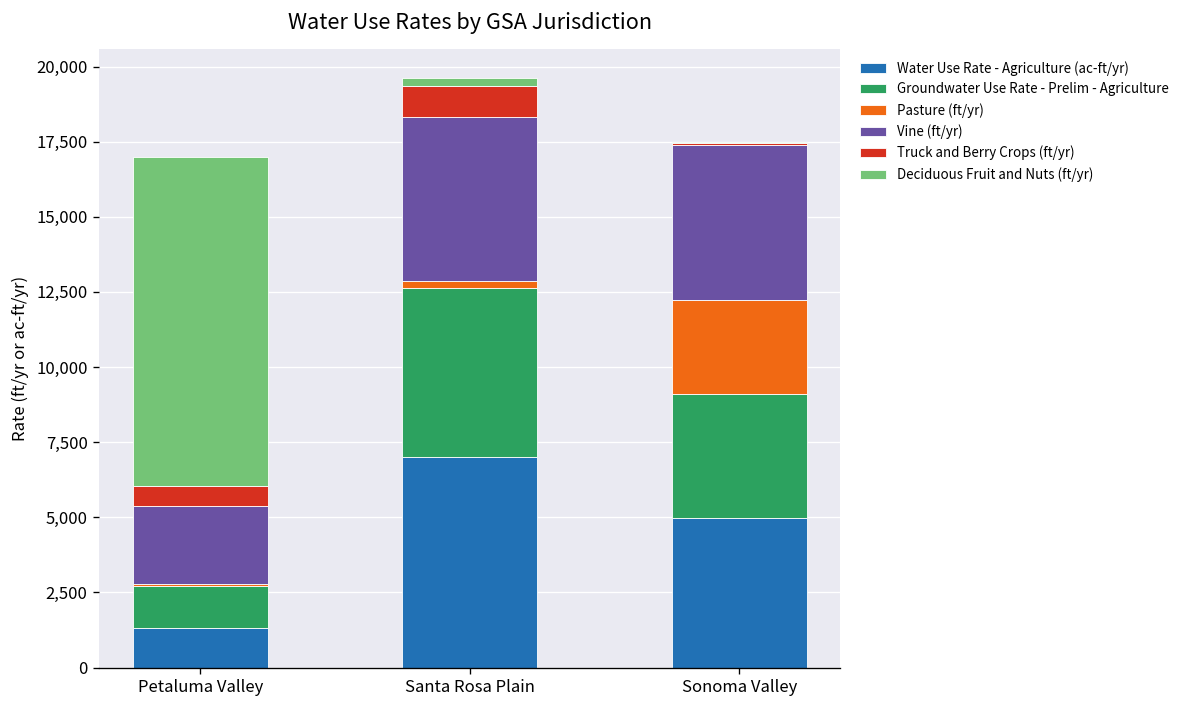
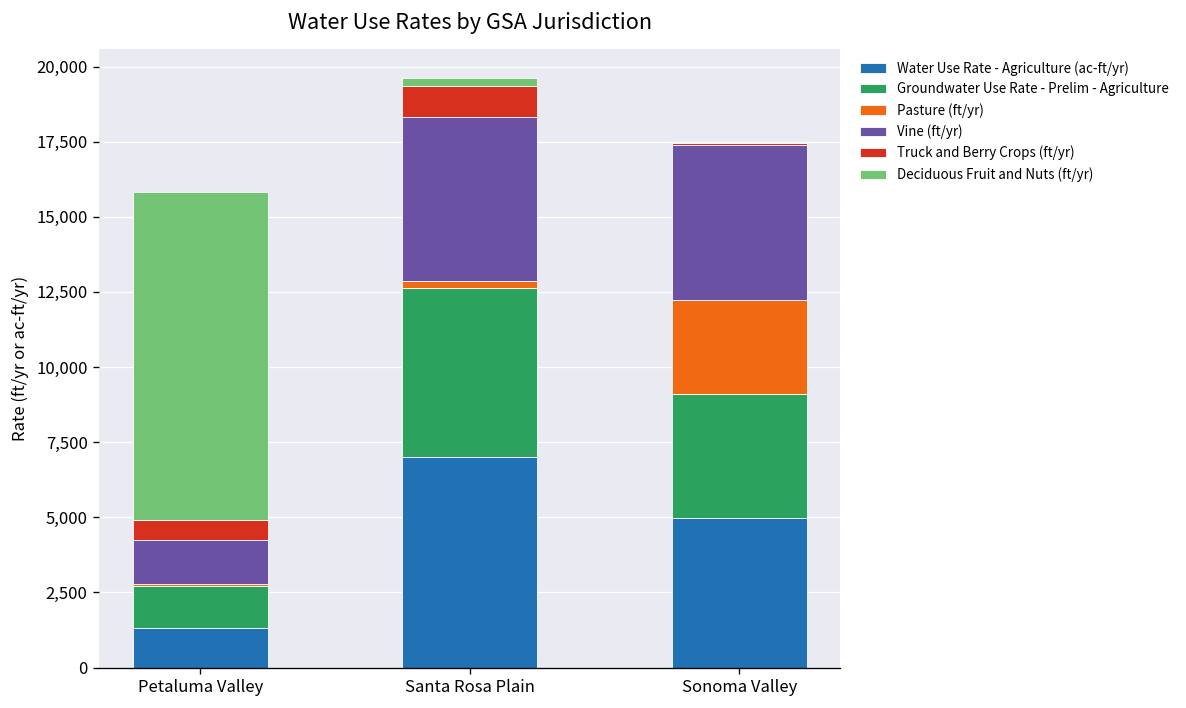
  {
    "Water Use Rate - Agriculture (ac-ft/yr)": {
      "Petaluma Valley": "1,300",
      "Santa Rosa Plain": "7,000",
      "Sonoma Valley": "5,000"
    },
    "Groundwater Use Rate - Prelim - Agriculture": {
      "Petaluma Valley": "1,400",
      "Santa Rosa Plain": "5,600",
      "Sonoma Valley": "4,100"
    },
    "Pasture (ft/yr)": {
      "Santa Rosa Plain": "200",
      "Sonoma Valley": "3,100"
    },
    "Vine (ft/yr)": {
-     "Petaluma Valley": "2,600",
+     "Petaluma Valley": "1,400",
      "Santa Rosa Plain": "5,500",
      "Sonoma Valley": "5,200"
    },
    "Truck and Berry Crops (ft/yr)": {
      "Petaluma Valley": "700",
      "Santa Rosa Plain": "1,000"
    },
    "Deciduous Fruit and Nuts (ft/yr)": {
      "Petaluma Valley": "10,900",
      "Santa Rosa Plain": "300"
    }
  }
